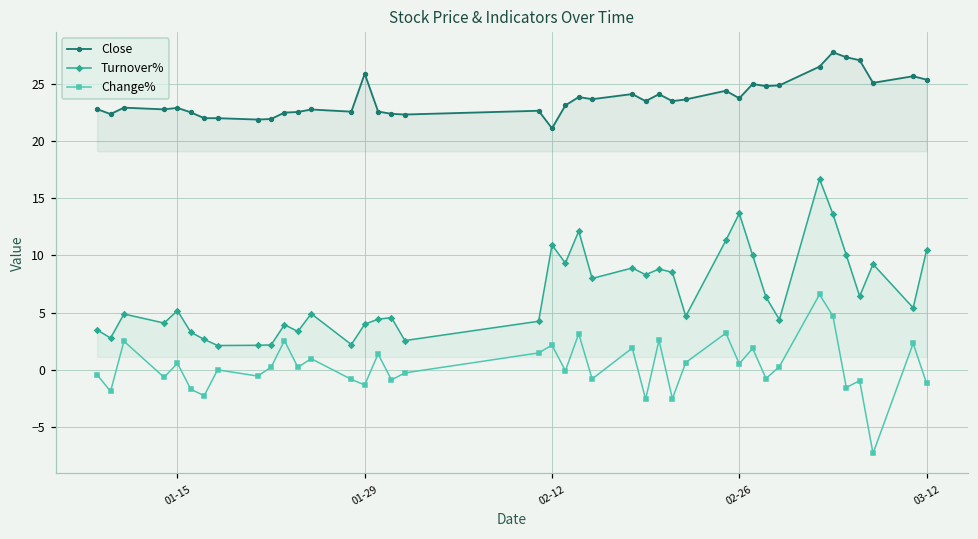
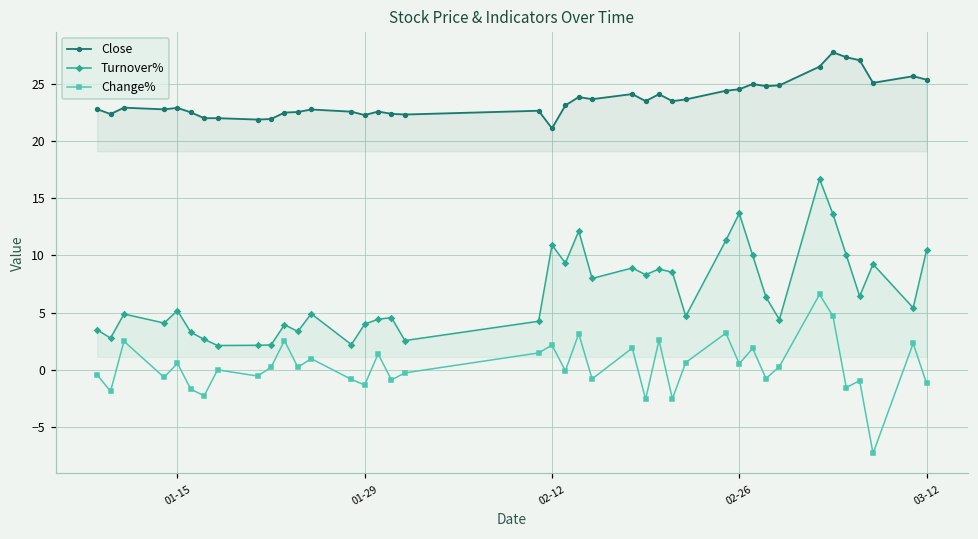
  {
    "Close": {
      "01-15": 22.9,
-     "01-29": 25.9,
+     "01-29": 22.3,
      "02-12": 21.1,
-     "02-26": 23.8,
+     "02-26": 24.5,
      "03-12": 25.4
    }
  }
